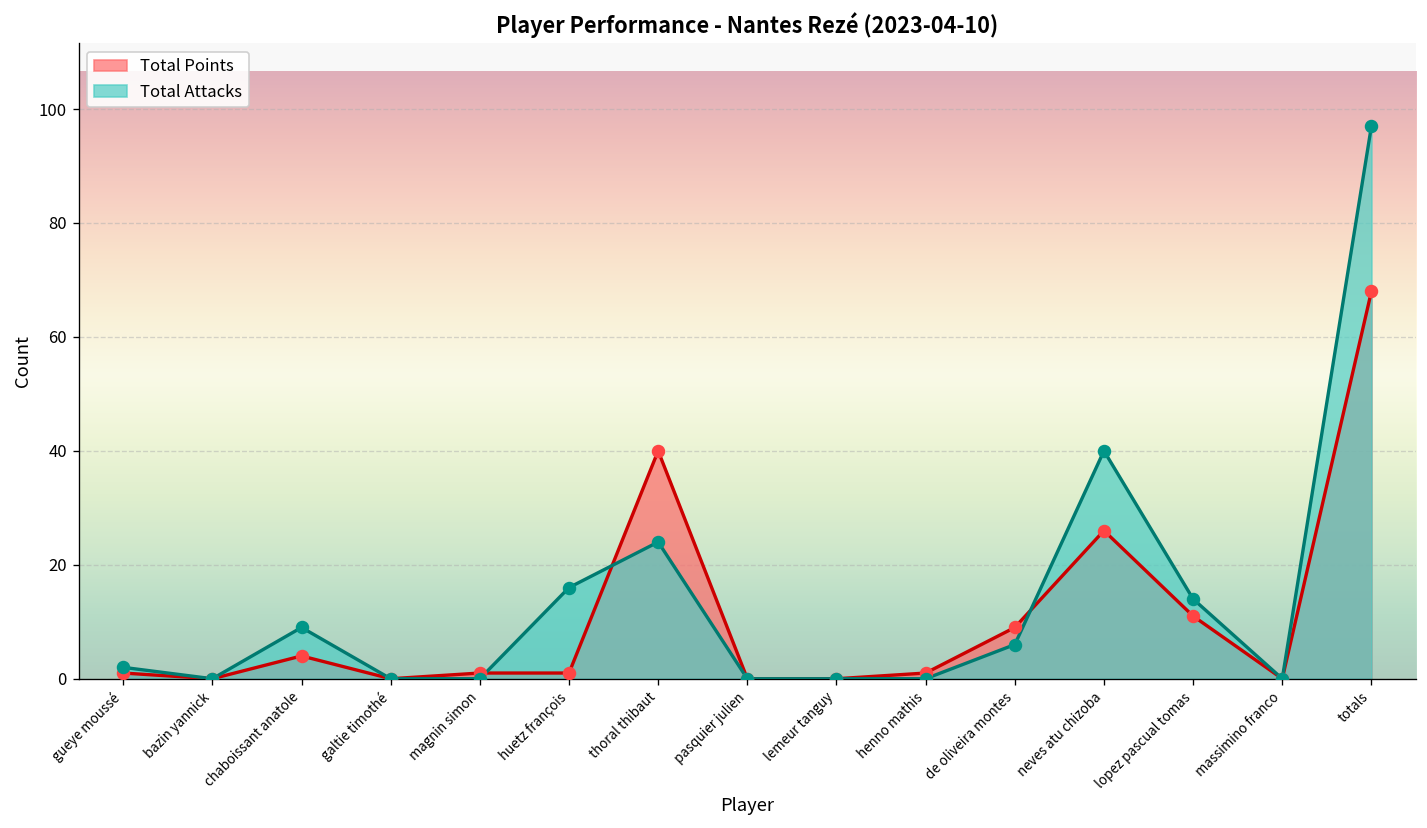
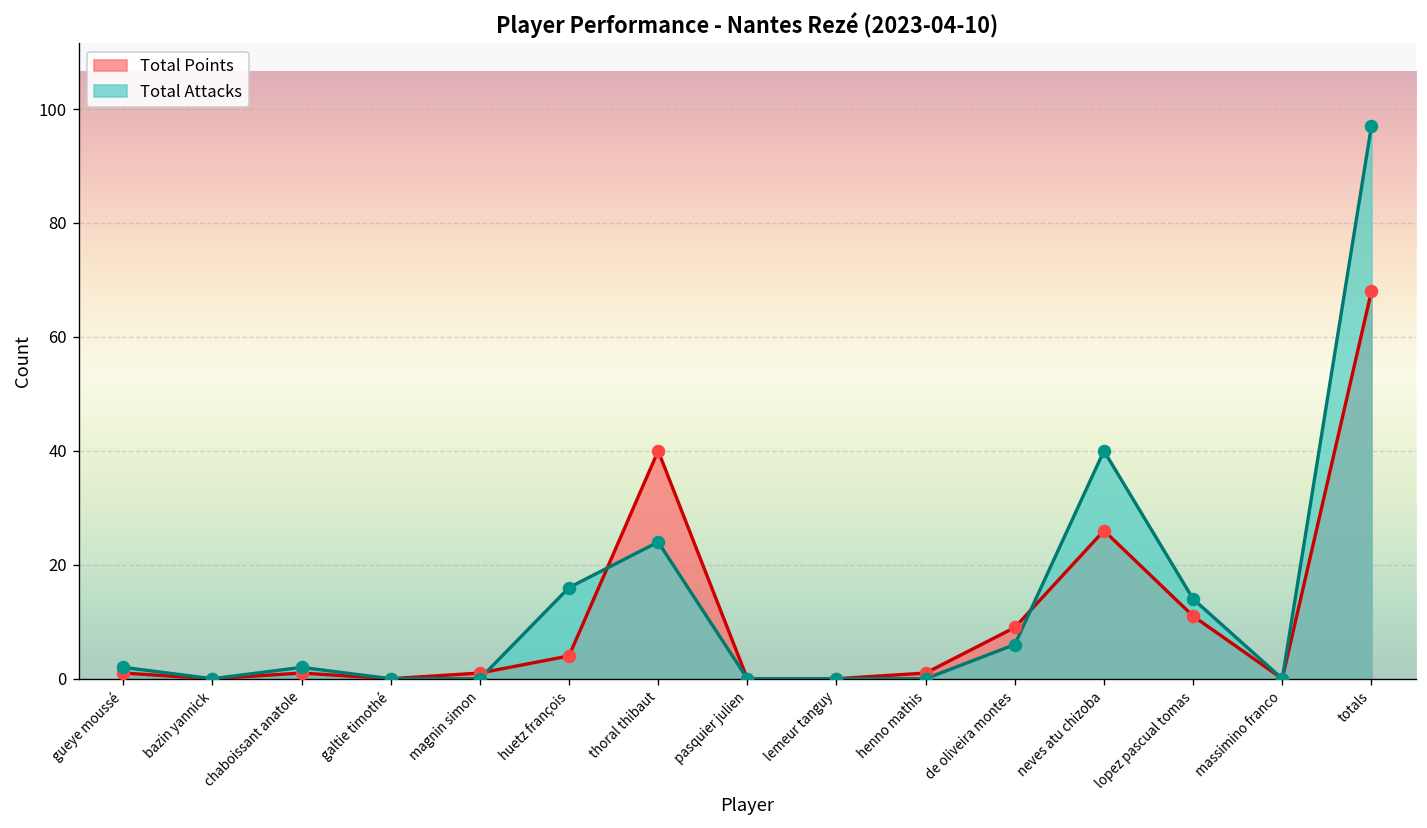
  {
    "Total Points": {
      "gueye moussé": 1,
-     "chaboissant anatole": 4,
+     "chaboissant anatole": 1,
      "magnin simon": 1,
-     "huetz françois": 1,
+     "huetz françois": 4,
      "thoral thibaut": 40,
      "henno mathis": 1,
      "de oliveira montes": 9,
      "neves atu chizoba": 26,
      "lopez pascual tomas": 11,
      "totals": 68
    },
    "Total Attacks": {
      "gueye moussé": 2,
-     "chaboissant anatole": 9,
+     "chaboissant anatole": 2,
      "magnin simon": 0,
      "huetz françois": 16,
      "thoral thibaut": 24,
      "henno mathis": 0,
      "de oliveira montes": 6,
      "neves atu chizoba": 40,
      "lopez pascual tomas": 14,
      "totals": 97
    }
  }
